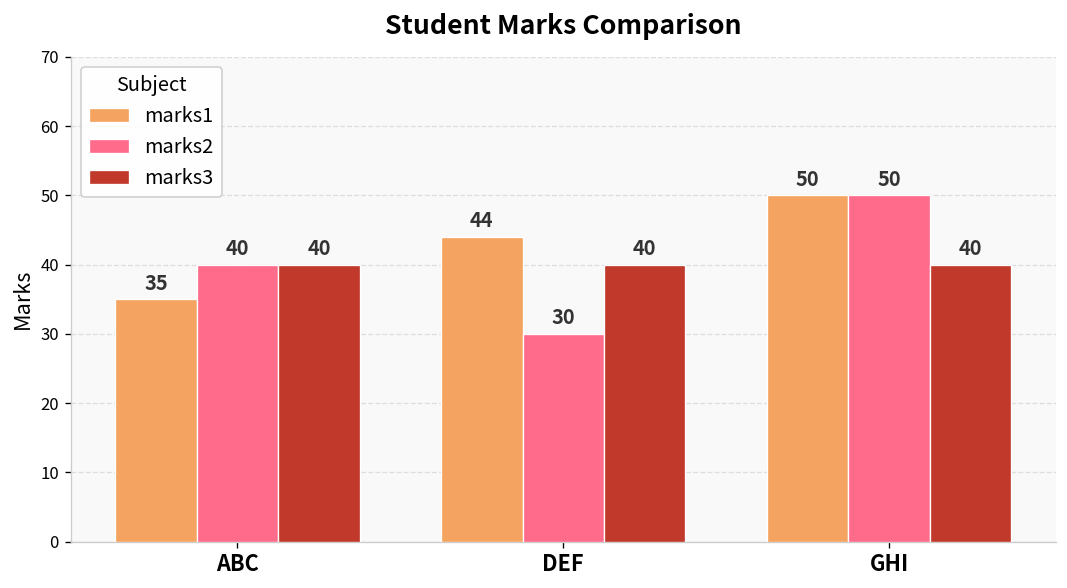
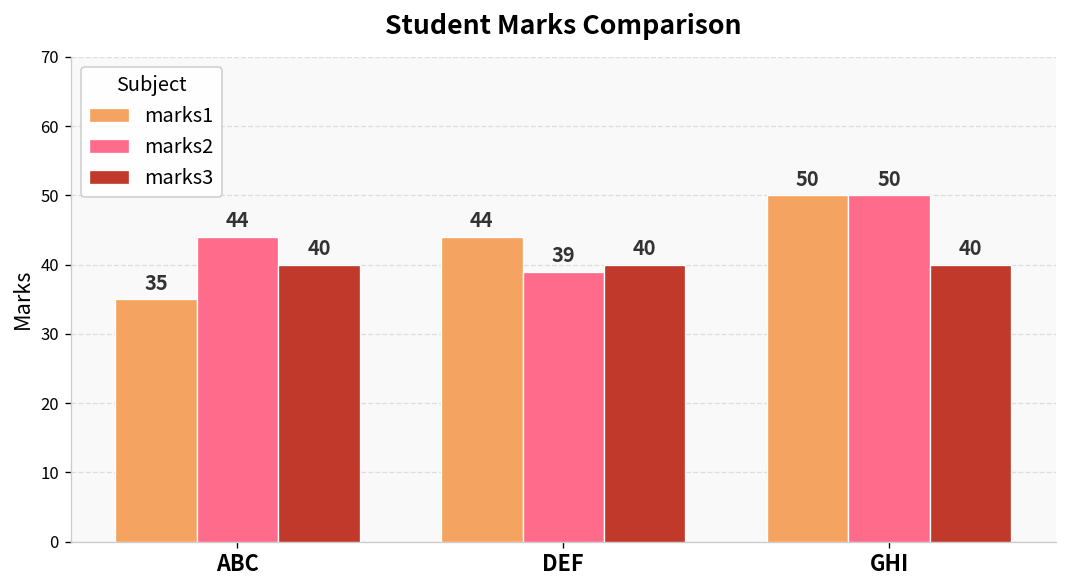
  {
    "marks1": {
      "ABC": 35,
      "DEF": 44,
      "GHI": 50
    },
    "marks2": {
-     "ABC": 40,
-     "DEF": 30,
+     "ABC": 44,
+     "DEF": 39,
      "GHI": 50
    },
    "marks3": {
      "ABC": 40,
      "DEF": 40,
      "GHI": 40
    }
  }
